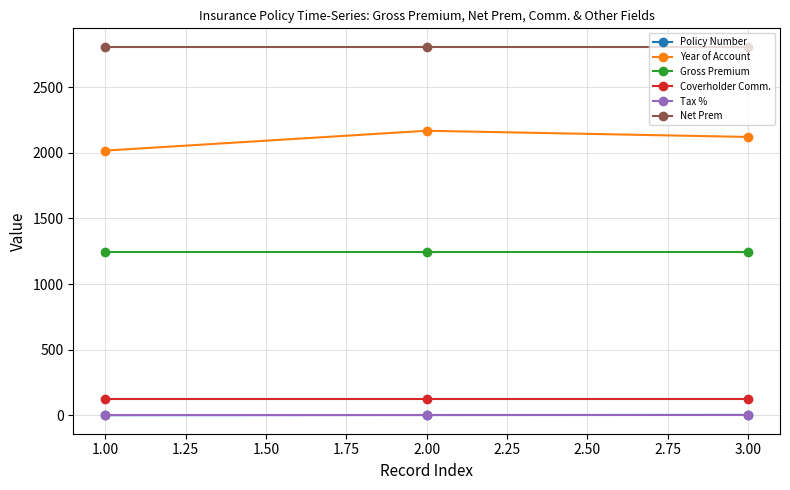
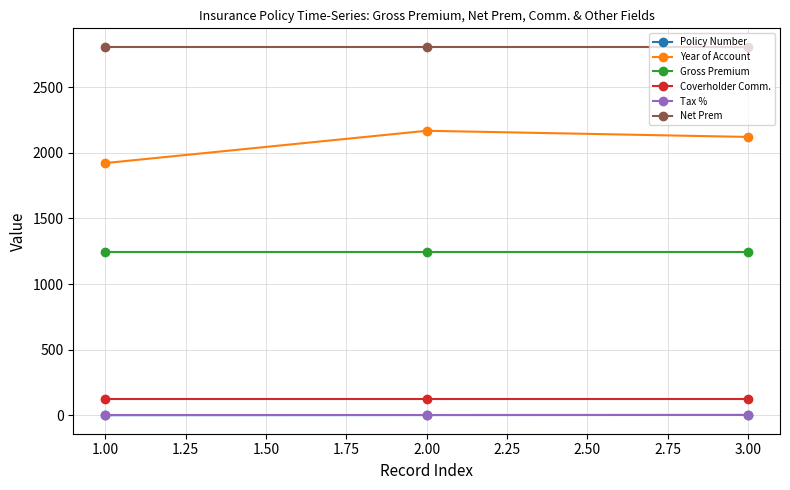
  {
    "Tax %": {
      "1.00": 0,
      "2.00": 0,
      "3.00": 0
    },
    "Year of Account": {
-     "1.00": 2020,
+     "1.00": 1920,
      "2.00": 2170,
      "3.00": 2120
    },
    "Gross Premium": {
      "1.00": 1250,
      "2.00": 1250,
      "3.00": 1250
    },
    "Coverholder Comm.": {
      "1.00": 120,
      "2.00": 120,
      "3.00": 120
    },
    "Net Prem": {
      "1.00": 2810,
      "2.00": 2810
    }
  }
